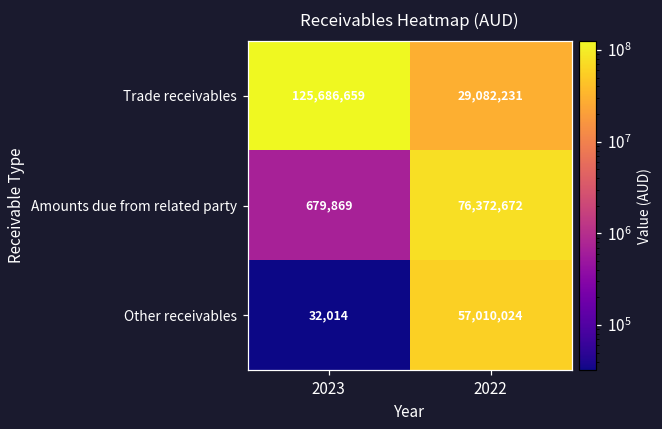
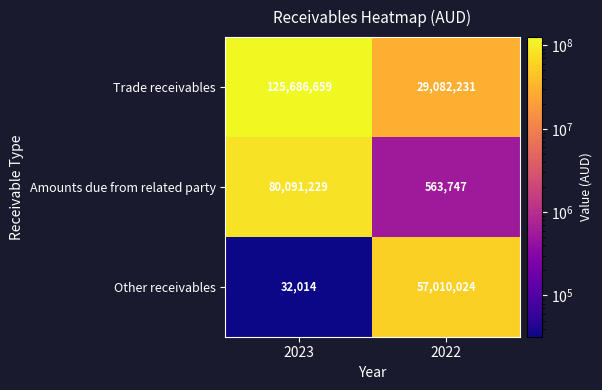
  {
    "Trade receivables": {
      "2023": "125,686,659",
      "2022": "29,082,231"
    },
    "Amounts due from related party": {
-     "2023": "679,869",
-     "2022": "76,372,672"
+     "2023": "80,091,229",
+     "2022": "563,747"
    },
    "Other receivables": {
      "2023": "32,014",
      "2022": "57,010,024"
    }
  }
